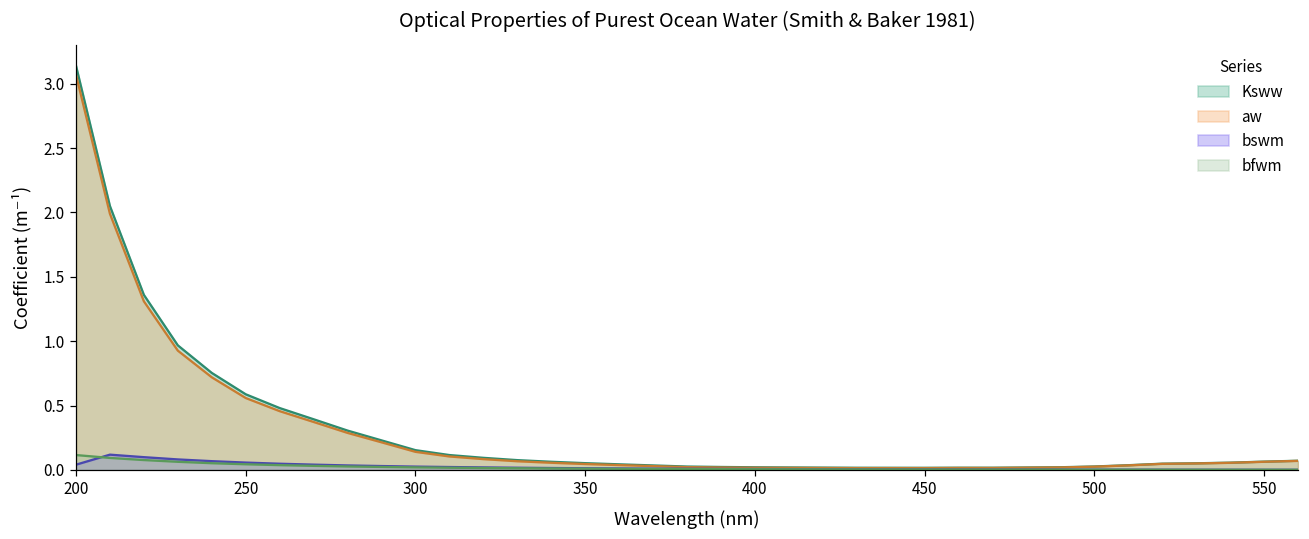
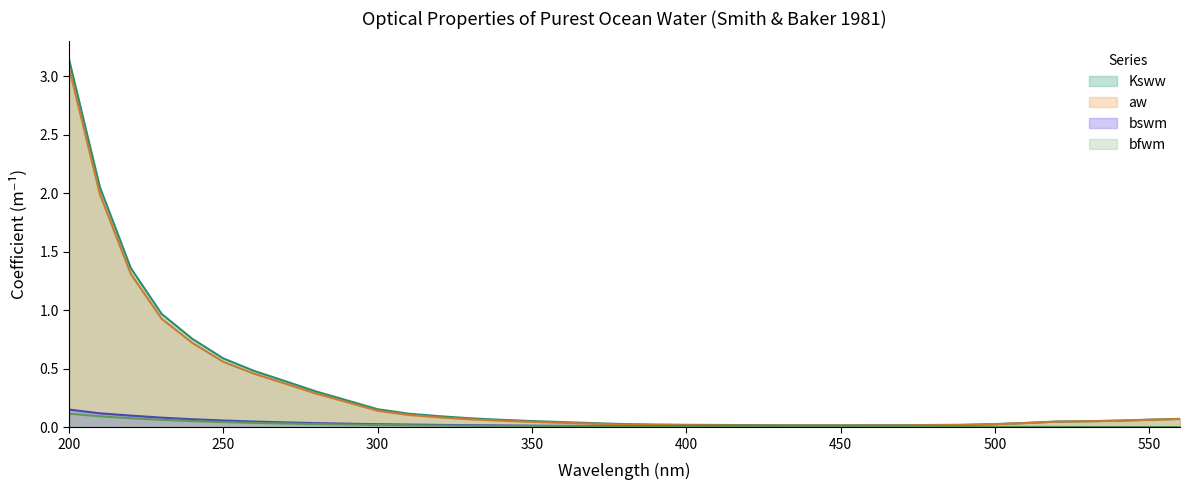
  {
    "bswm": {
-     "200": 0.04
+     "200": 0.15
    }
  }
